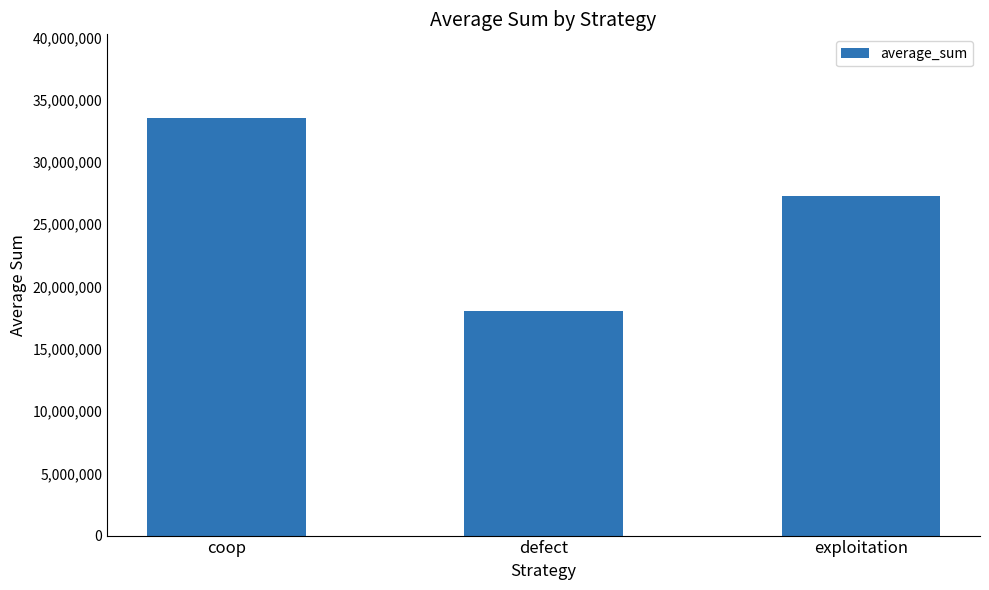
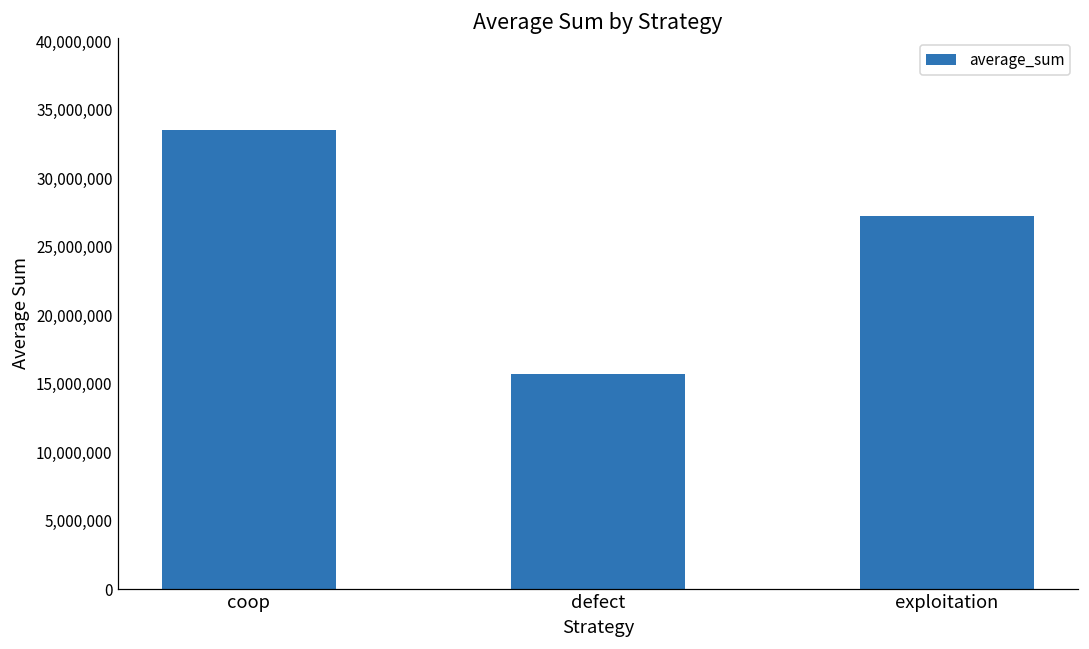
  {
    "coop": "33,500,000",
-   "defect": "18,000,000",
+   "defect": "15,700,000",
    "exploitation": "27,300,000"
  }
